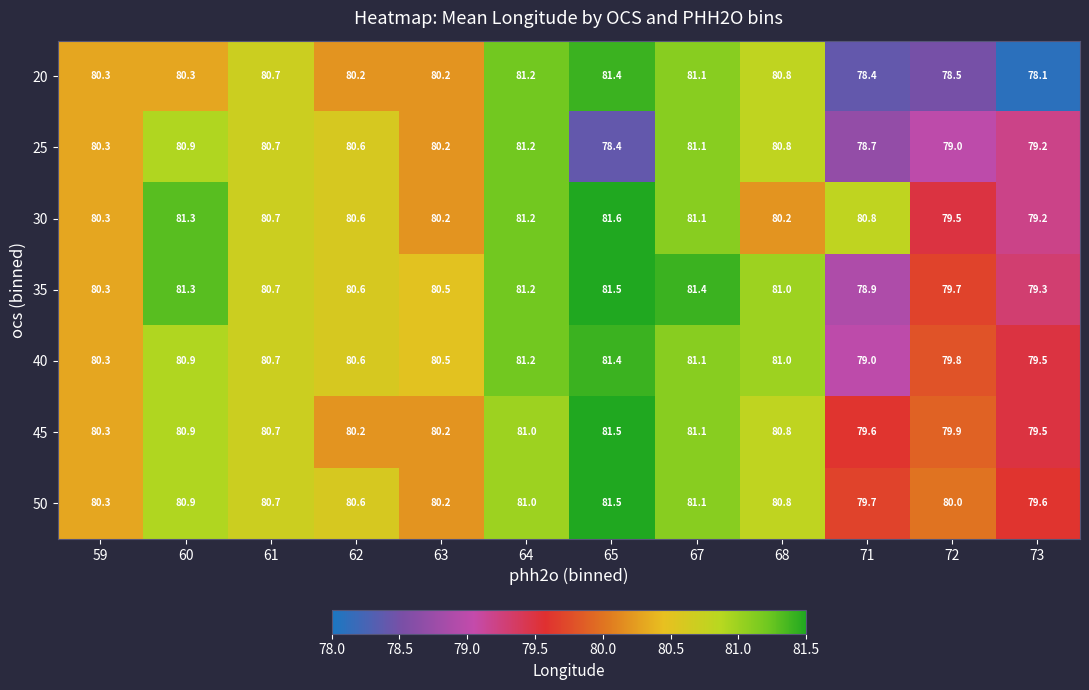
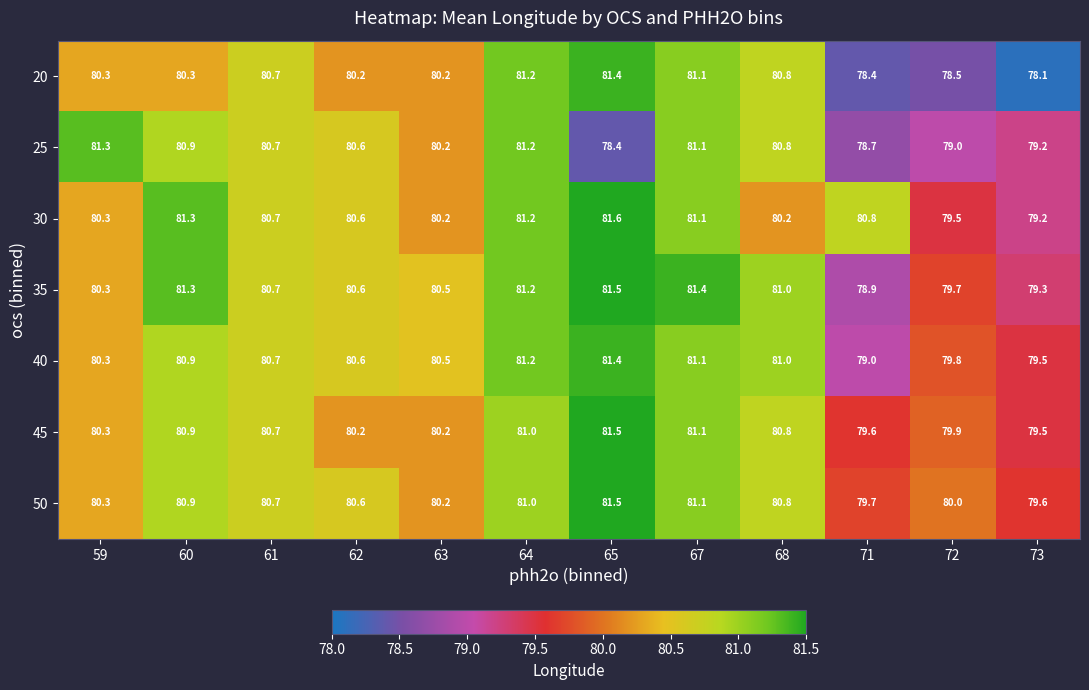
  {
    "20": {
      "59": 80.3,
      "60": 80.3,
      "61": 80.7,
      "62": 80.2,
      "63": 80.2,
      "64": 81.2,
      "65": 81.4,
      "67": 81.1,
      "68": 80.8,
      "71": 78.4,
      "72": 78.5,
      "73": 78.1
    },
    "25": {
-     "59": 80.3,
+     "59": 81.3,
      "60": 80.9,
      "61": 80.7,
      "62": 80.6,
      "63": 80.2,
      "64": 81.2,
      "65": 78.4,
      "67": 81.1,
      "68": 80.8,
      "71": 78.7,
      "72": 79.0,
      "73": 79.2
    },
    "30": {
      "59": 80.3,
      "60": 81.3,
      "61": 80.7,
      "62": 80.6,
      "63": 80.2,
      "64": 81.2,
      "65": 81.6,
      "67": 81.1,
      "68": 80.2,
      "71": 80.8,
      "72": 79.5,
      "73": 79.2
    },
    "35": {
      "59": 80.3,
      "60": 81.3,
      "61": 80.7,
      "62": 80.6,
      "63": 80.5,
      "64": 81.2,
      "65": 81.5,
      "67": 81.4,
      "68": 81.0,
      "71": 78.9,
      "72": 79.7,
      "73": 79.3
    },
    "40": {
      "59": 80.3,
      "60": 80.9,
      "61": 80.7,
      "62": 80.6,
      "63": 80.5,
      "64": 81.2,
      "65": 81.4,
      "67": 81.1,
      "68": 81.0,
      "71": 79.0,
      "72": 79.8,
      "73": 79.5
    },
    "45": {
      "59": 80.3,
      "60": 80.9,
      "61": 80.7,
      "62": 80.2,
      "63": 80.2,
      "64": 81.0,
      "65": 81.5,
      "67": 81.1,
      "68": 80.8,
      "71": 79.6,
      "72": 79.9,
      "73": 79.5
    },
    "50": {
      "59": 80.3,
      "60": 80.9,
      "61": 80.7,
      "62": 80.6,
      "63": 80.2,
      "64": 81.0,
      "65": 81.5,
      "67": 81.1,
      "68": 80.8,
      "71": 79.7,
      "72": 80.0,
      "73": 79.6
    }
  }
